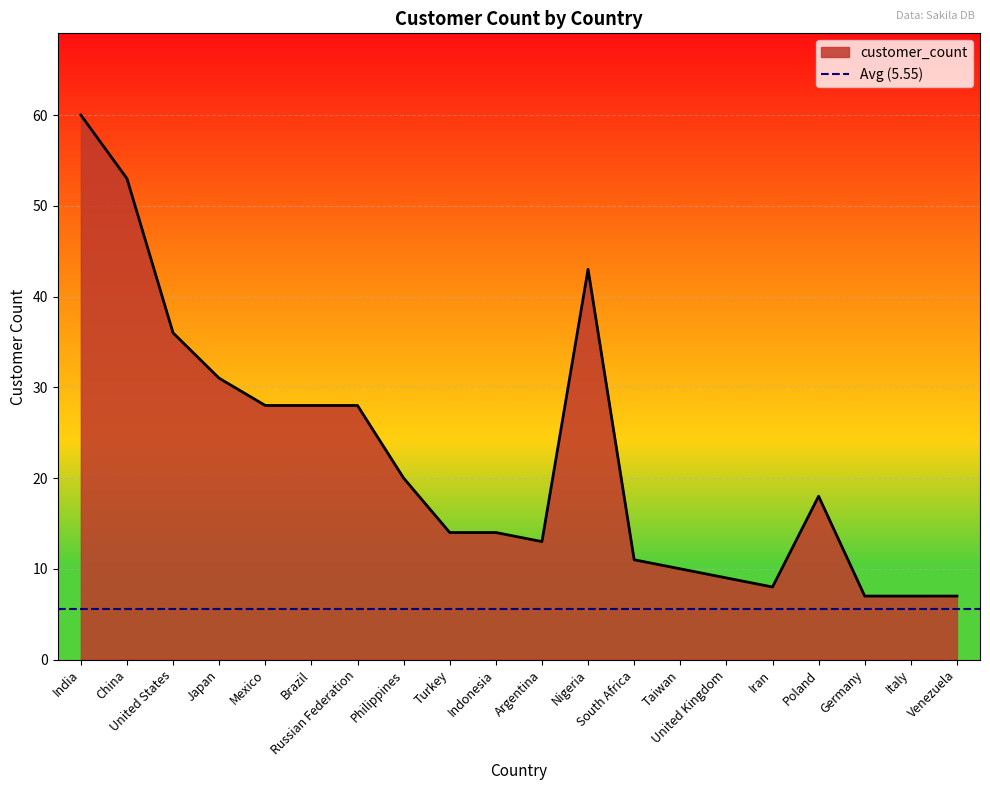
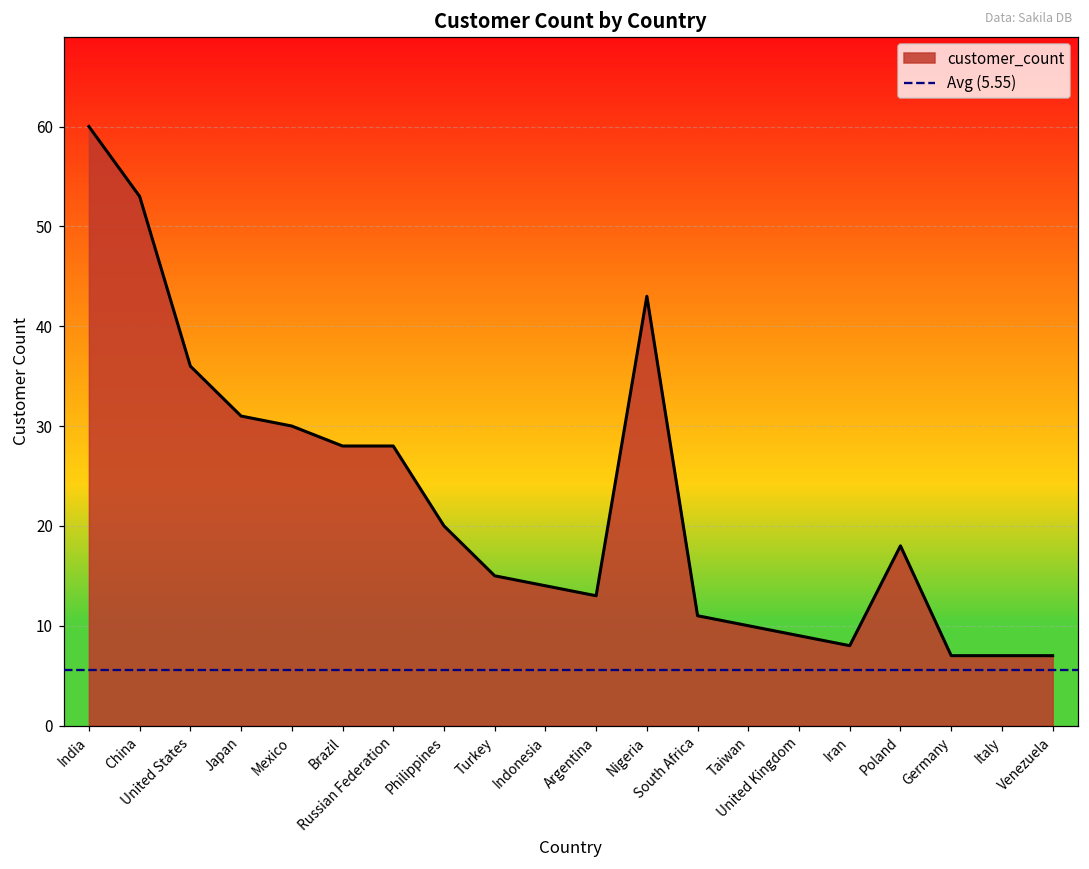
  {
    "India": 60,
    "China": 53,
    "United States": 36,
    "Japan": 31,
-   "Mexico": 28,
+   "Mexico": 30,
    "Brazil": 28,
    "Russian Federation": 28,
    "Philippines": 20,
-   "Turkey": 14,
+   "Turkey": 15,
    "Indonesia": 14,
    "Argentina": 13,
    "Nigeria": 43,
    "South Africa": 11,
    "Taiwan": 10,
    "United Kingdom": 9,
    "Iran": 8,
    "Poland": 18,
    "Germany": 7,
    "Italy": 7,
    "Venezuela": 7
  }
